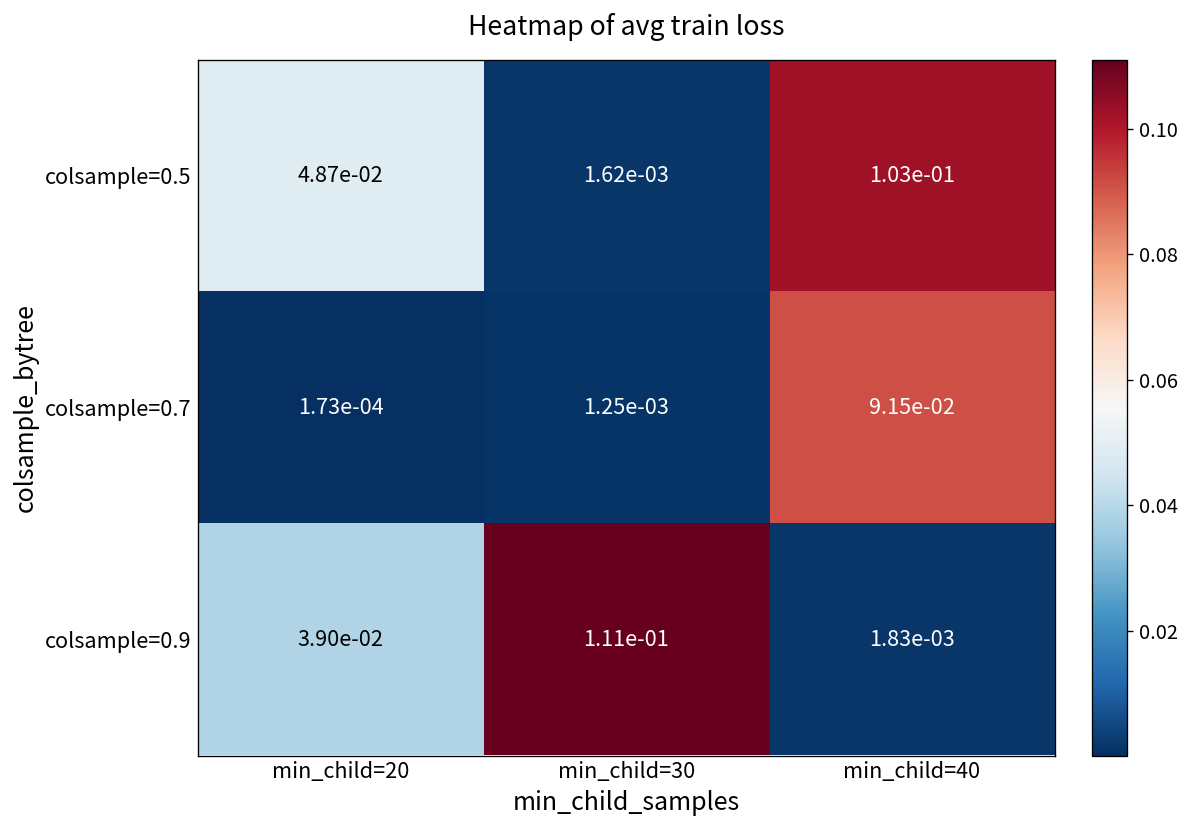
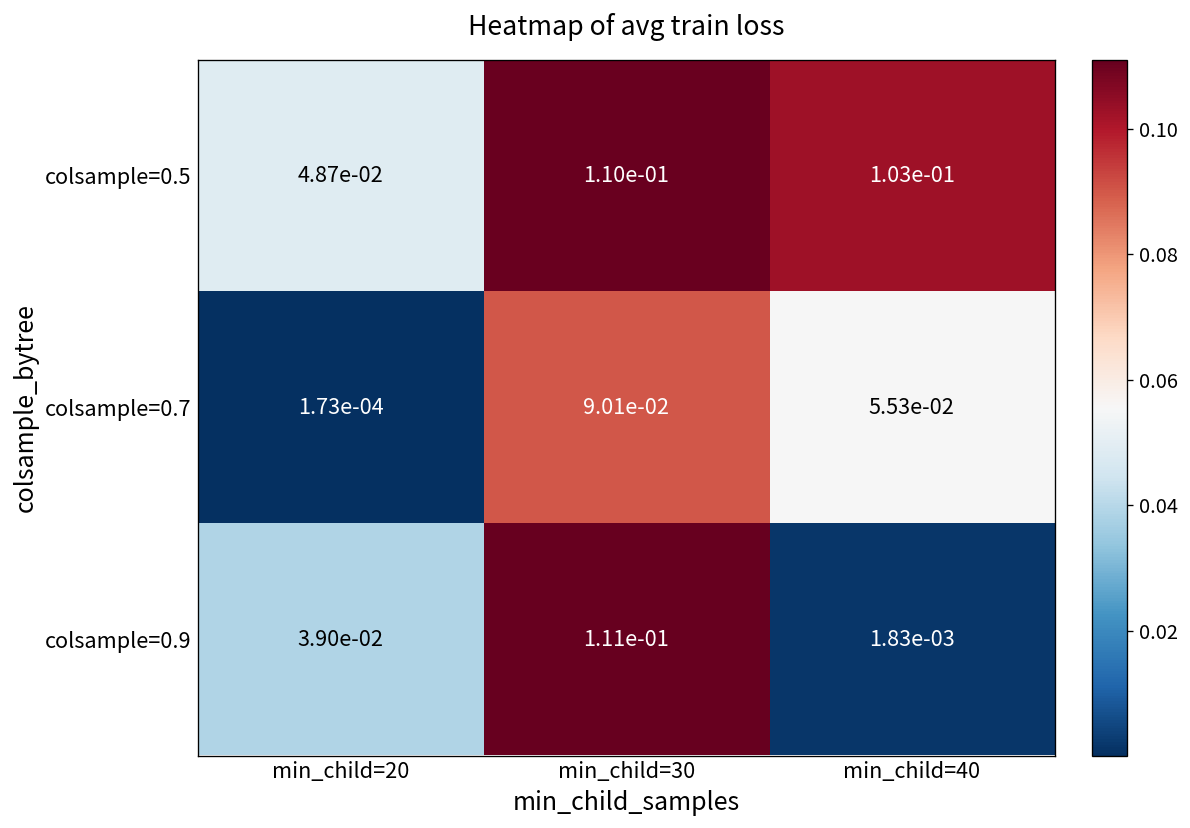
  {
    "colsample=0.5": {
      "min_child=20": "4.87e-02",
-     "min_child=30": "1.62e-03",
+     "min_child=30": "1.10e-01",
      "min_child=40": "1.03e-01"
    },
    "colsample=0.7": {
      "min_child=20": "1.73e-04",
-     "min_child=30": "1.25e-03",
-     "min_child=40": "9.15e-02"
+     "min_child=30": "9.01e-02",
+     "min_child=40": "5.53e-02"
    },
    "colsample=0.9": {
      "min_child=20": "3.90e-02",
      "min_child=30": "1.11e-01",
      "min_child=40": "1.83e-03"
    }
  }
